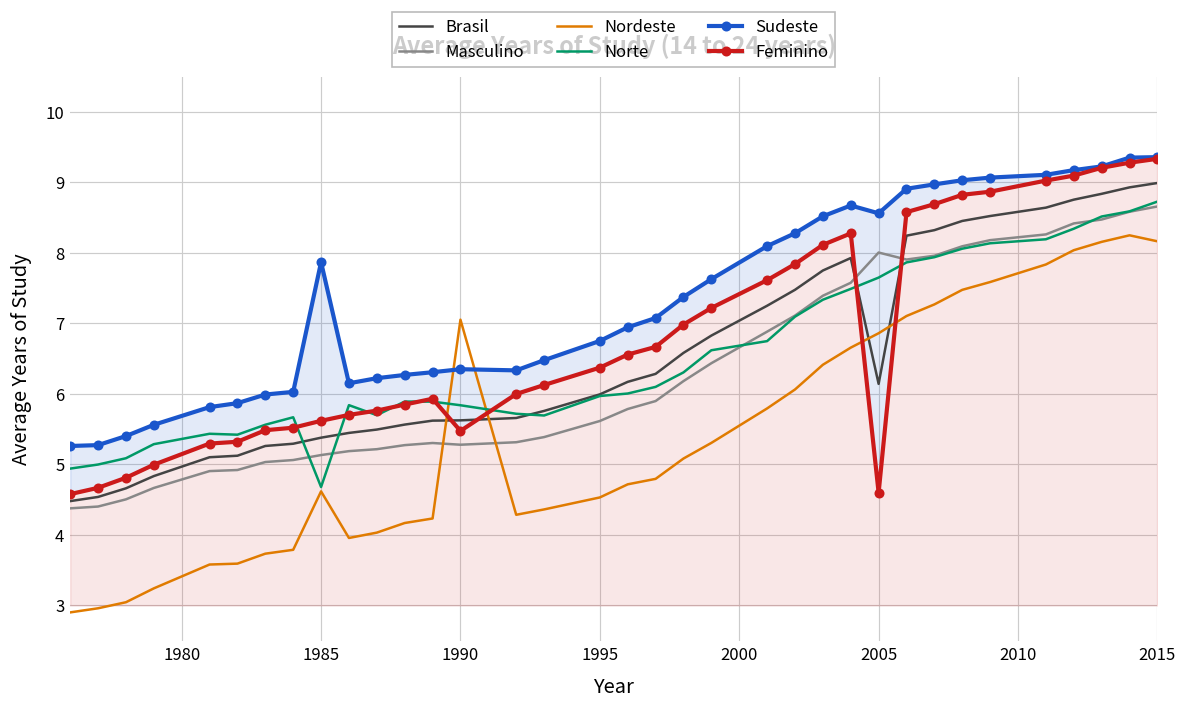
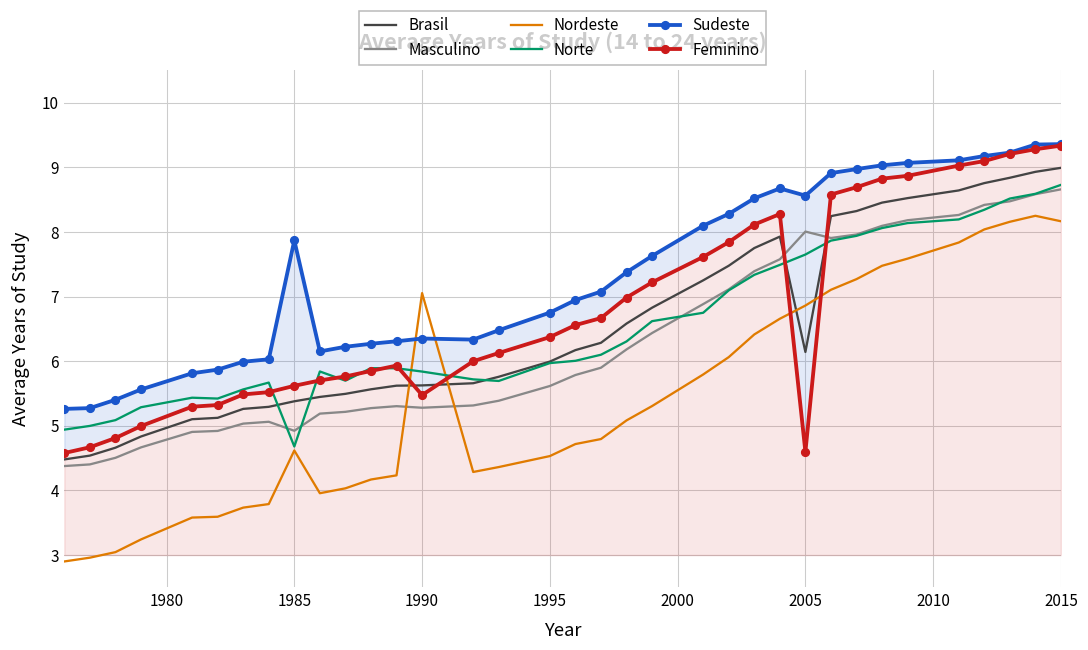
  {
    "Brasil": {
      "1985": 5.4,
      "1990": 5.6,
      "2005": 6.1,
      "2015": 9.0
    },
    "Masculino": {
-     "1985": 5.1,
+     "1985": 4.9,
      "1990": 5.3,
      "1995": 5.6,
      "2005": 8.0,
      "2015": 8.7
    },
    "Nordeste": {
      "1985": 4.6,
      "1990": 7.1,
      "1995": 4.5,
      "2005": 6.9,
      "2015": 8.2
    },
    "Norte": {
      "1985": 4.7,
      "1990": 5.8,
      "2005": 7.7,
      "2015": 8.7
    },
    "Sudeste": {
      "1985": 7.9,
      "1990": 6.4,
      "1995": 6.8,
      "2005": 8.6
    },
    "Feminino": {
      "1985": 5.6,
      "1990": 5.5,
      "1995": 6.4,
      "2005": 4.6
    }
  }
